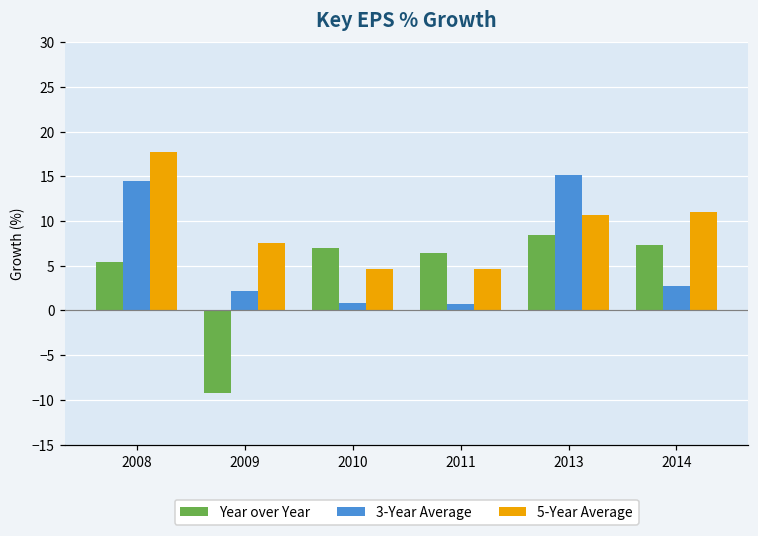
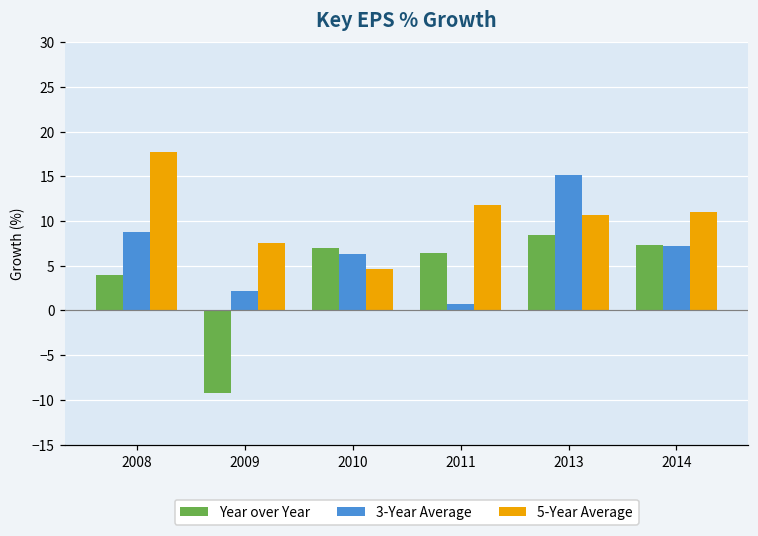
  {
    "Year over Year": {
-     "2008": 5,
+     "2008": 4,
      "2009": -9,
      "2010": 7,
      "2011": 6,
      "2013": 8,
      "2014": 7
    },
    "3-Year Average": {
-     "2008": 14,
+     "2008": 9,
      "2009": 2,
-     "2010": 1,
+     "2010": 6,
      "2011": 1,
      "2013": 15,
-     "2014": 3
+     "2014": 7
    },
    "5-Year Average": {
      "2008": 18,
      "2009": 8,
      "2010": 5,
-     "2011": 5,
+     "2011": 12,
      "2013": 11,
      "2014": 11
    }
  }
